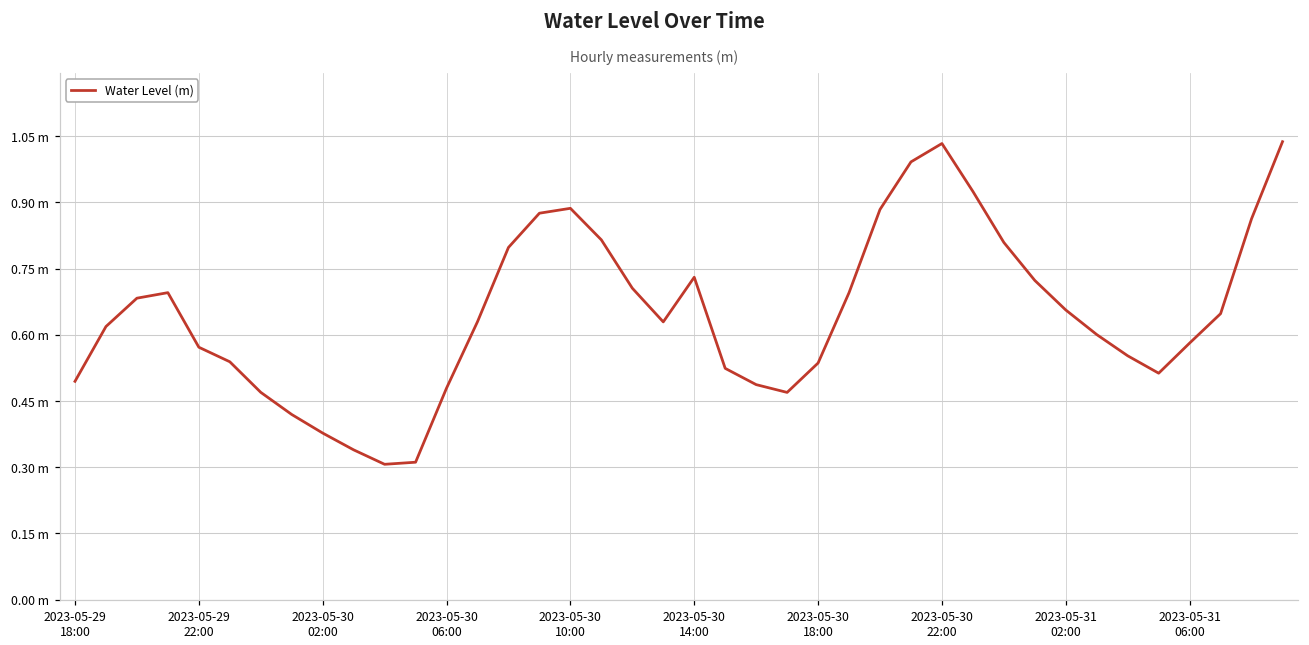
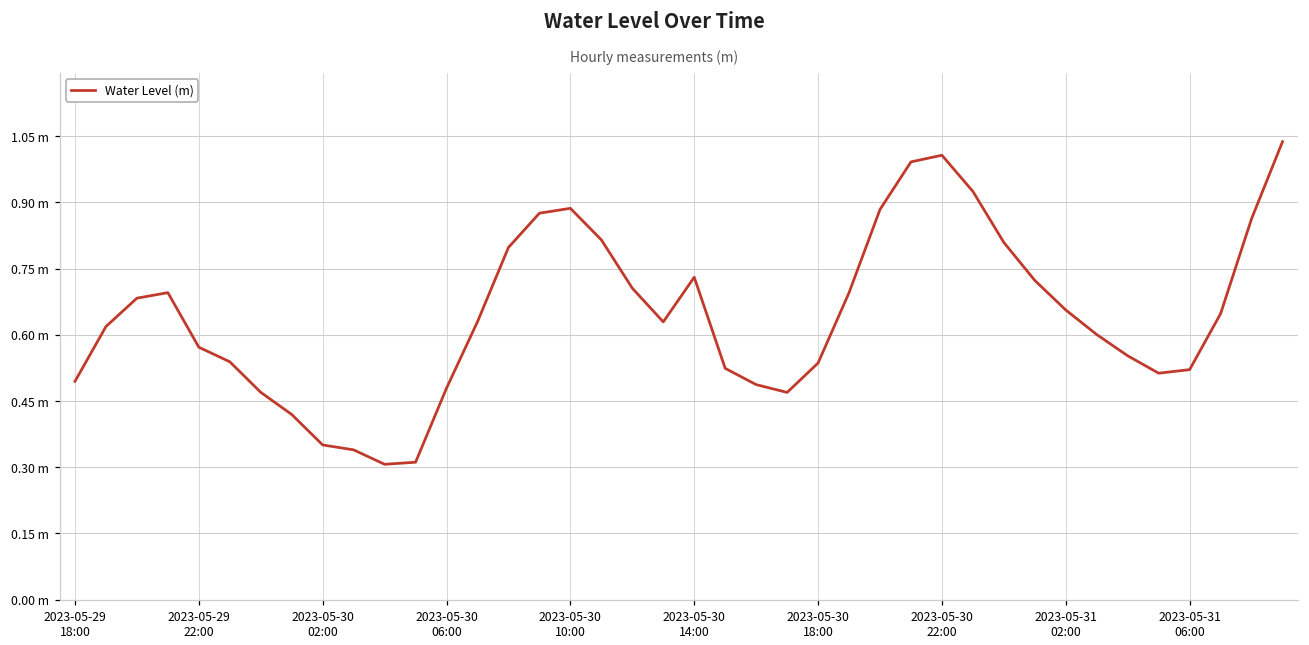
  {
    "2023-05-29 18:00": "0.49 m",
    "2023-05-29 22:00": "0.57 m",
-   "2023-05-30 02:00": "0.38 m",
+   "2023-05-30 02:00": "0.35 m",
    "2023-05-30 06:00": "0.48 m",
    "2023-05-30 10:00": "0.89 m",
    "2023-05-30 14:00": "0.73 m",
    "2023-05-30 18:00": "0.54 m",
-   "2023-05-30 22:00": "1.03 m",
+   "2023-05-30 22:00": "1.01 m",
    "2023-05-31 02:00": "0.66 m",
-   "2023-05-31 06:00": "0.58 m"
+   "2023-05-31 06:00": "0.52 m"
  }
